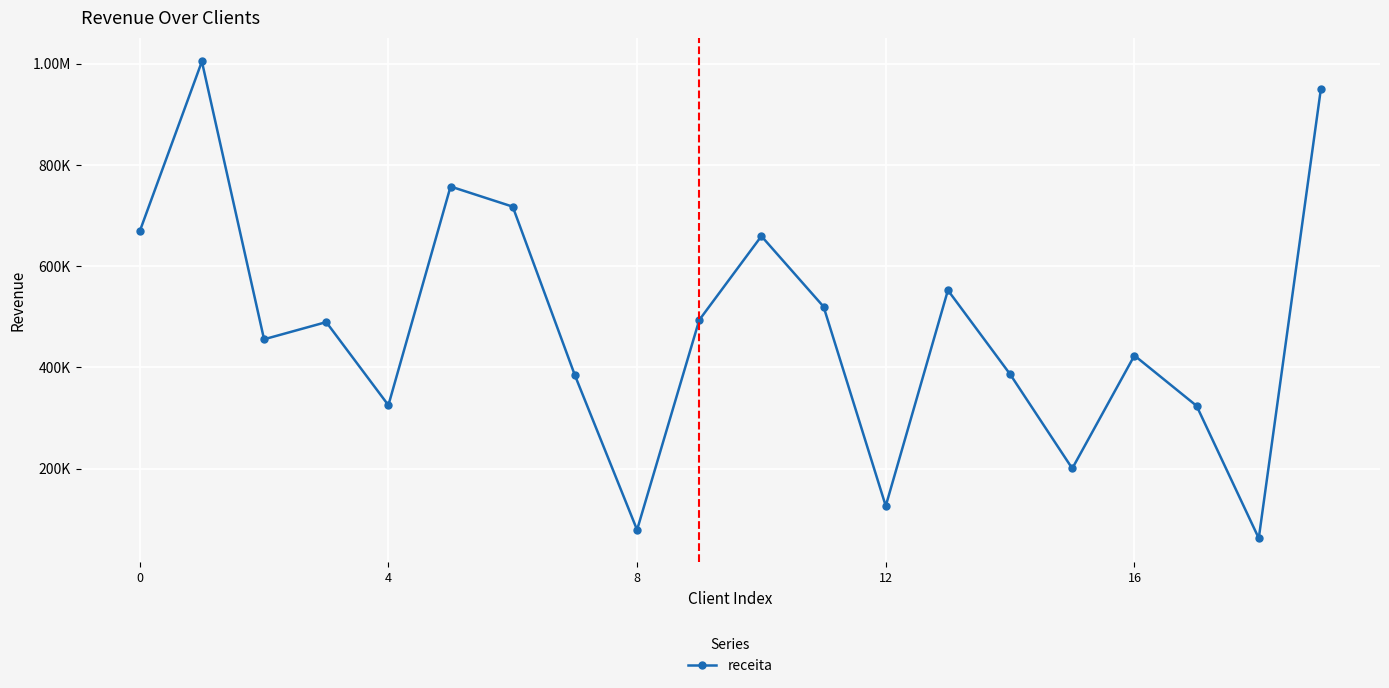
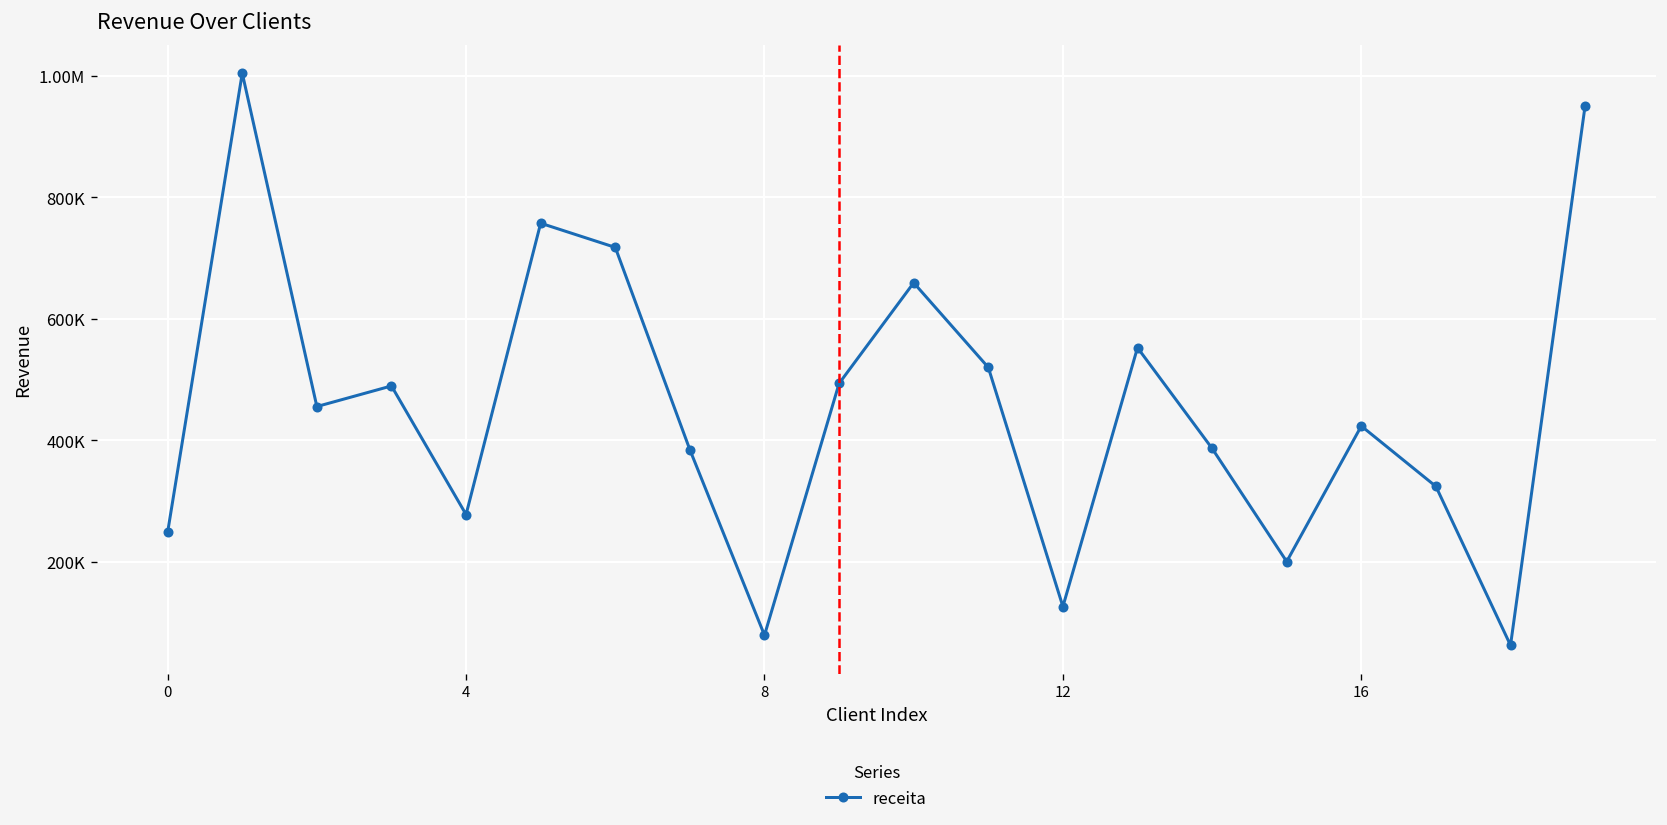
  {
-   "0": 670000,
-   "4": 330000,
+   "0": 250000,
+   "4": 280000,
    "8": 80000,
    "12": 130000,
    "16": 420000
  }
